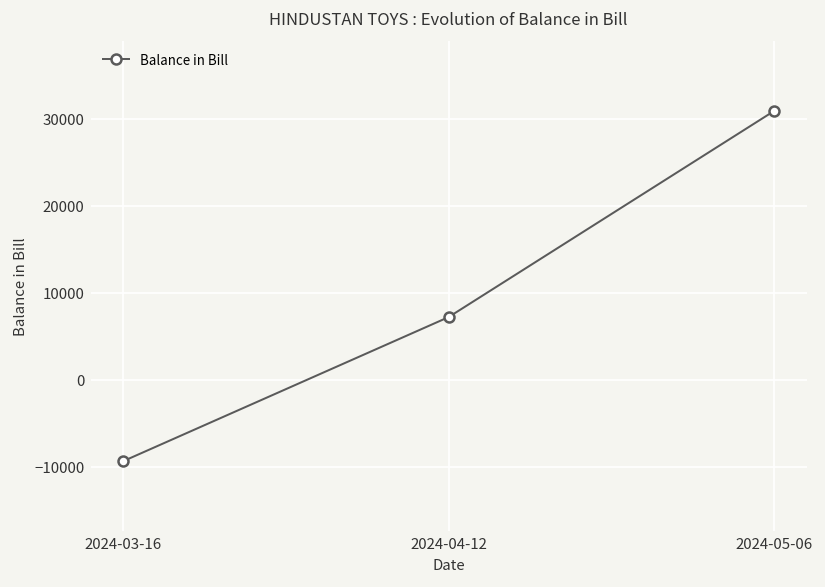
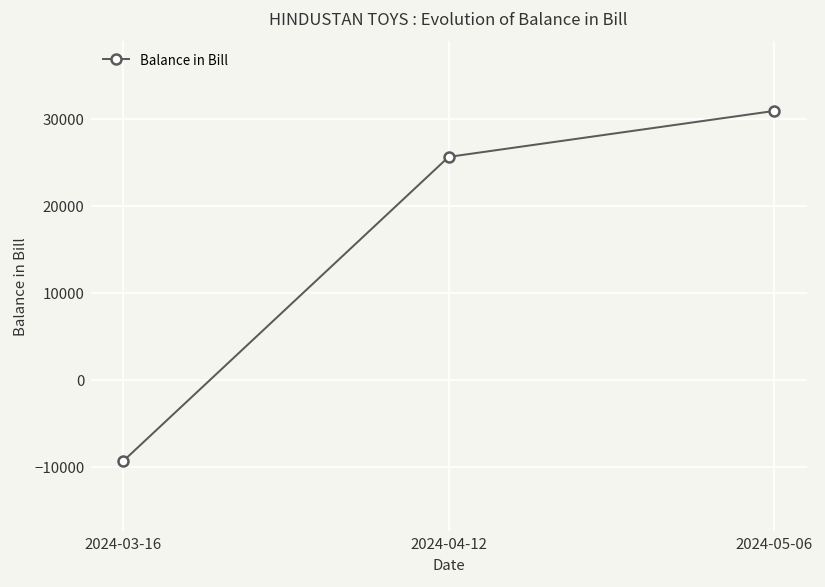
  {
    "2024-03-16": -9000,
-   "2024-04-12": 7000,
+   "2024-04-12": 26000,
    "2024-05-06": 31000
  }
